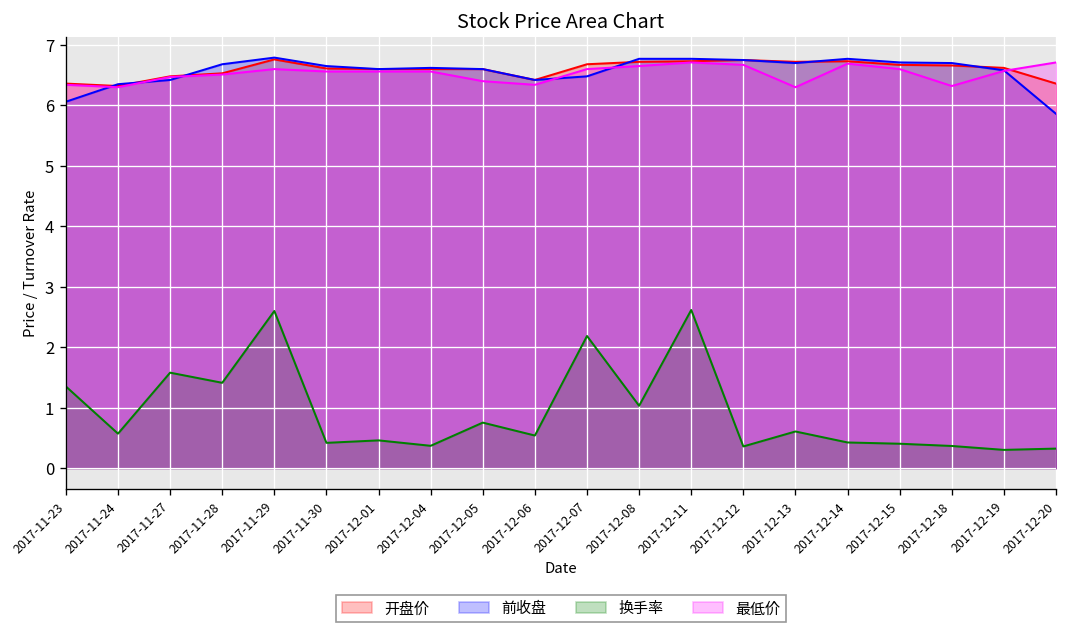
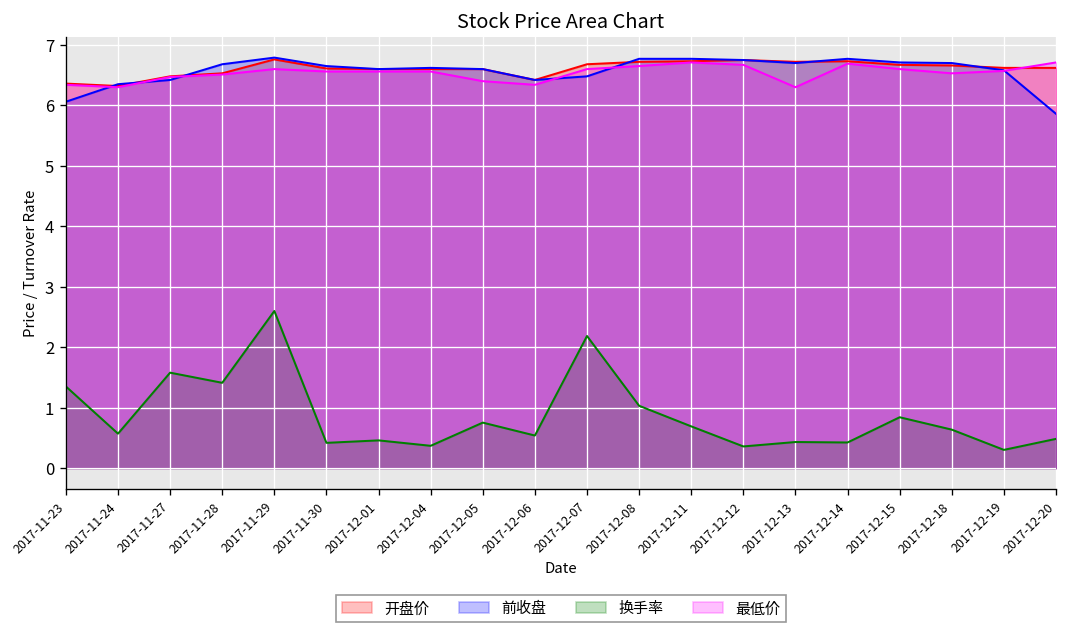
  {
    "开盘价": {
      "2017-12-07": 6.7,
      "2017-12-08": 6.7,
-     "2017-12-20": 6.4
+     "2017-12-20": 6.6
    },
    "前收盘": {
      "2017-11-23": 6.1,
      "2017-11-28": 6.7,
      "2017-12-07": 6.5,
      "2017-12-08": 6.8,
      "2017-12-20": 5.9
    },
    "换手率": {
      "2017-11-23": 1.4,
      "2017-11-24": 0.6,
      "2017-11-27": 1.6,
      "2017-11-28": 1.4,
      "2017-11-29": 2.6,
      "2017-11-30": 0.4,
      "2017-12-01": 0.5,
      "2017-12-04": 0.4,
      "2017-12-05": 0.8,
      "2017-12-06": 0.5,
      "2017-12-07": 2.2,
      "2017-12-08": 1.0,
-     "2017-12-11": 2.6,
+     "2017-12-11": 0.7,
      "2017-12-12": 0.4,
-     "2017-12-13": 0.6,
+     "2017-12-13": 0.4,
      "2017-12-14": 0.4,
-     "2017-12-15": 0.4,
-     "2017-12-18": 0.4,
+     "2017-12-15": 0.8,
+     "2017-12-18": 0.6,
      "2017-12-19": 0.3,
-     "2017-12-20": 0.3
+     "2017-12-20": 0.5
    },
    "最低价": {
      "2017-11-29": 6.6,
      "2017-12-05": 6.4,
      "2017-12-06": 6.3,
      "2017-12-07": 6.6,
      "2017-12-08": 6.7,
      "2017-12-12": 6.7,
      "2017-12-13": 6.3,
      "2017-12-15": 6.6,
-     "2017-12-18": 6.3,
+     "2017-12-18": 6.5,
      "2017-12-20": 6.7
    }
  }
